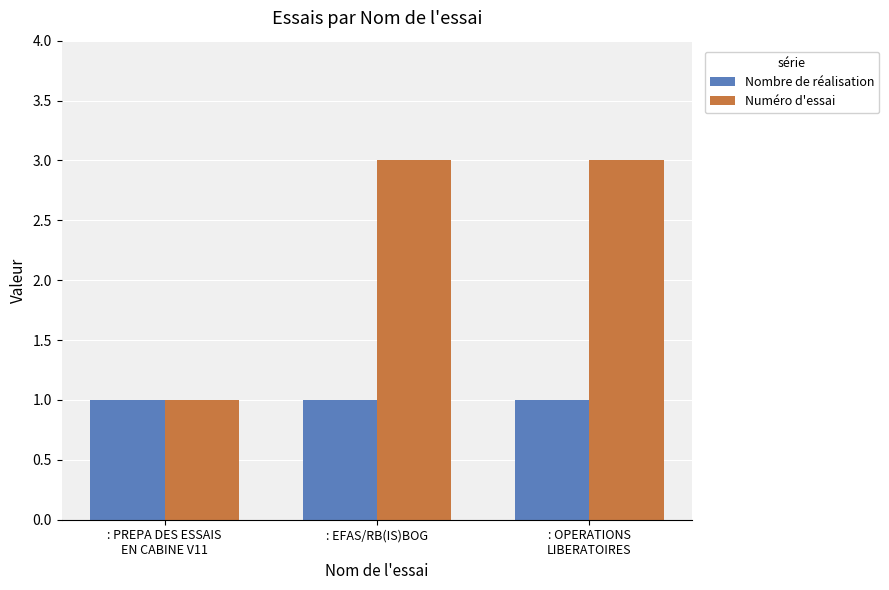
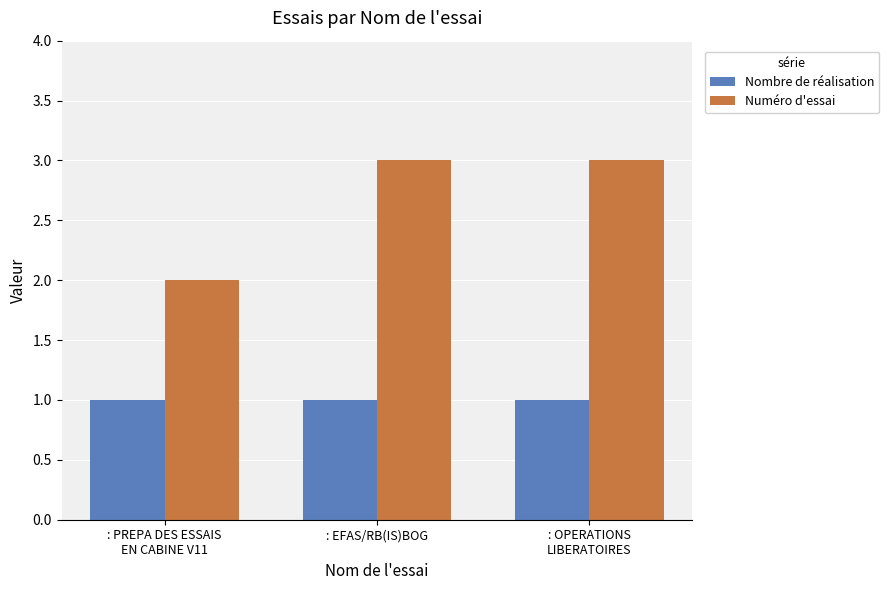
  {
    "Nombre de réalisation": {
      ": PREPA DES ESSAIS EN CABINE V11": 1,
      ": EFAS/RB(IS)BOG": 1,
      ": OPERATIONS LIBERATOIRES": 1
    },
    "Numéro d'essai": {
-     ": PREPA DES ESSAIS EN CABINE V11": 1,
+     ": PREPA DES ESSAIS EN CABINE V11": 2,
      ": EFAS/RB(IS)BOG": 3,
      ": OPERATIONS LIBERATOIRES": 3
    }
  }
